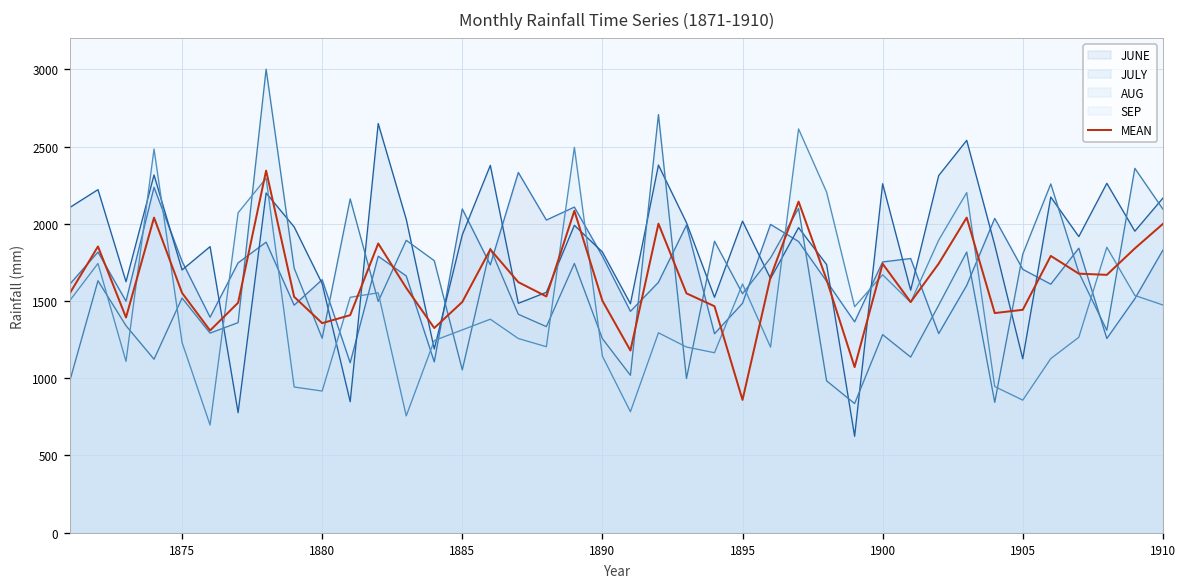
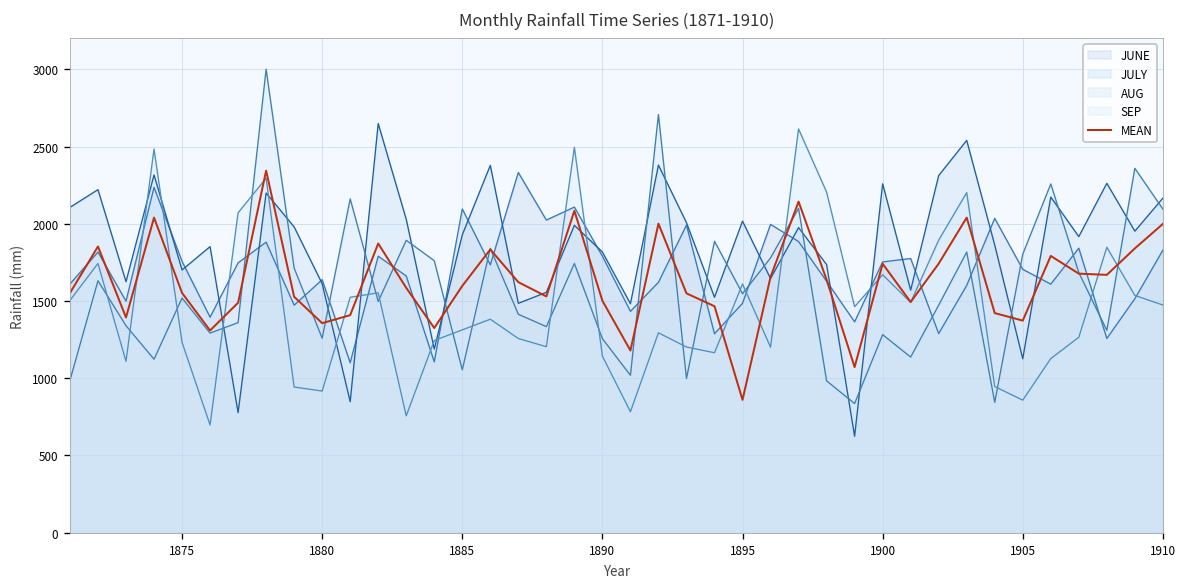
  {
    "MEAN": {
      "1875": 1550,
      "1880": 1360,
-     "1885": 1490,
+     "1885": 1600,
      "1890": 1500,
      "1895": 860,
-     "1905": 1440,
+     "1905": 1370,
      "1910": 2000
    }
  }
